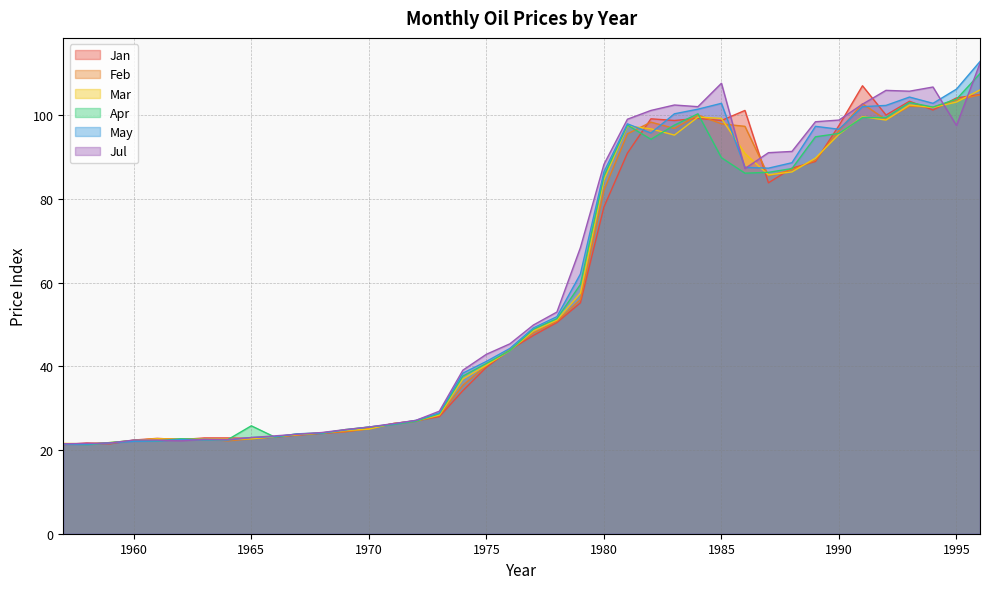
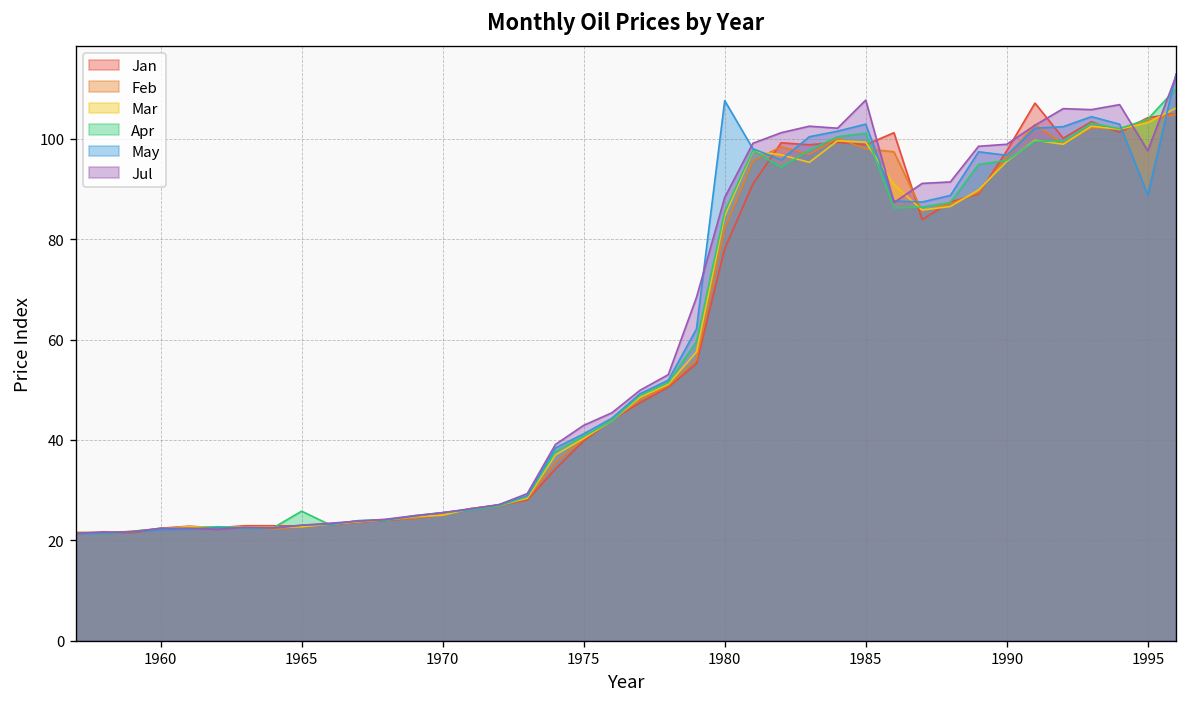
  {
    "Apr": {
      "1965": 26,
      "1980": 86,
-     "1985": 90
+     "1985": 101
    },
    "May": {
-     "1980": 87,
+     "1980": 108,
      "1985": 103,
-     "1995": 106
+     "1995": 89
    },
    "Jul": {
      "1975": 43,
      "1980": 88,
      "1985": 108,
      "1990": 99,
      "1995": 98
    }
  }
